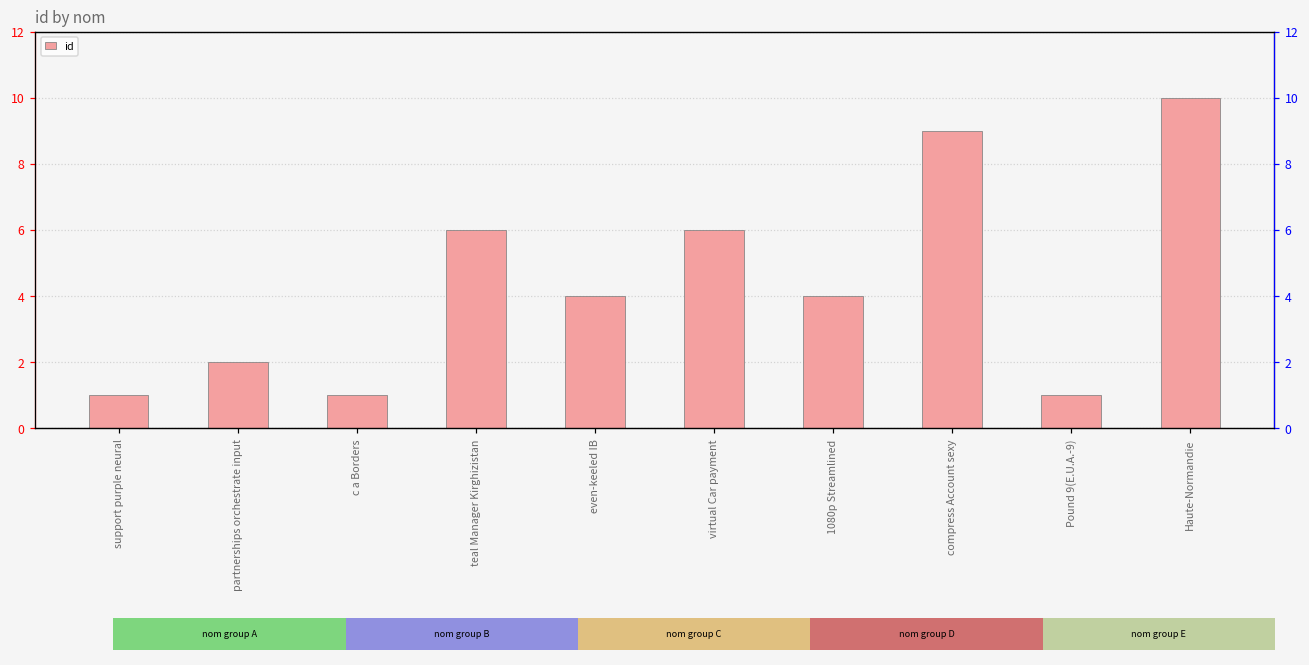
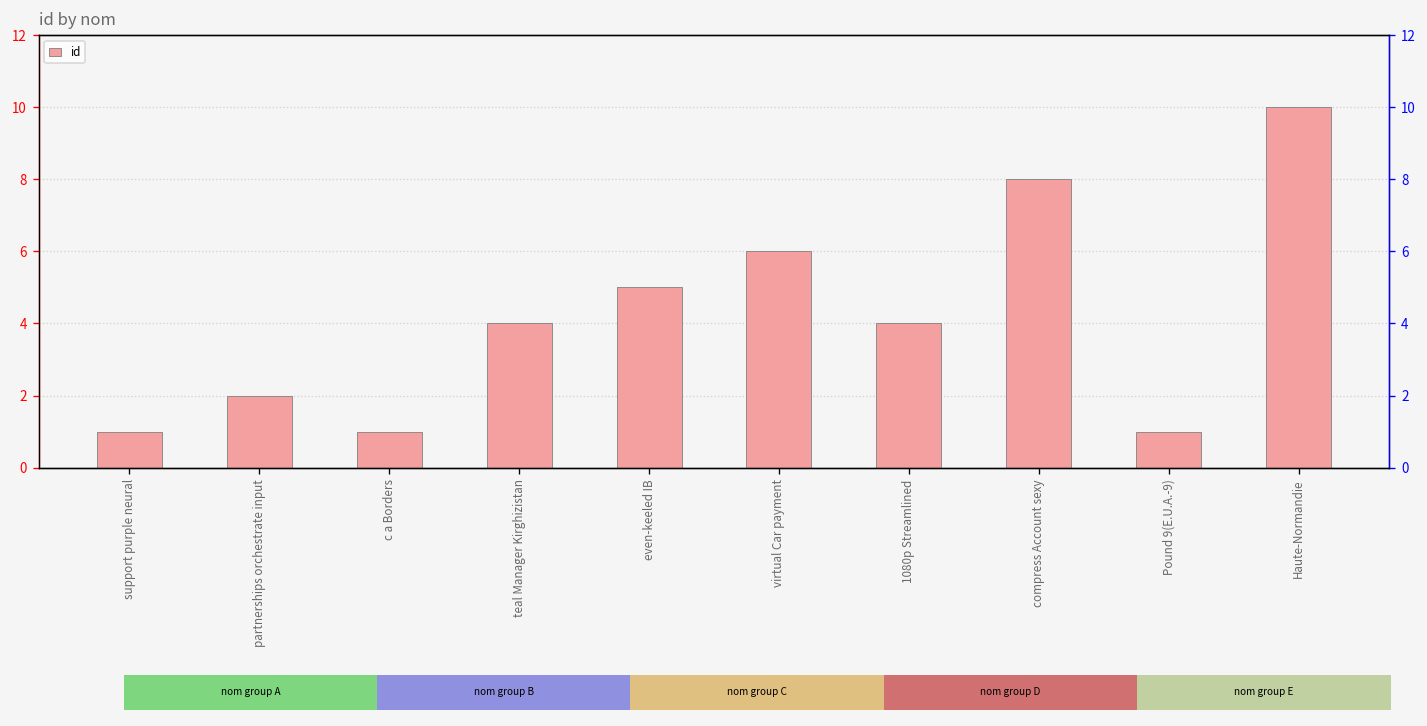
  {
    "id by nom": {
      "support purple neural": 1,
      "partnerships orchestrate input": 2,
      "c a Borders": 1,
-     "teal Manager Kirghizistan": 6,
-     "even-keeled IB": 4,
+     "teal Manager Kirghizistan": 4,
+     "even-keeled IB": 5,
      "virtual Car payment": 6,
      "1080p Streamlined": 4,
-     "compress Account sexy": 9,
+     "compress Account sexy": 8,
      "Pound 9(E.U.A.-9)": 1,
      "Haute-Normandie": 10
    }
  }
